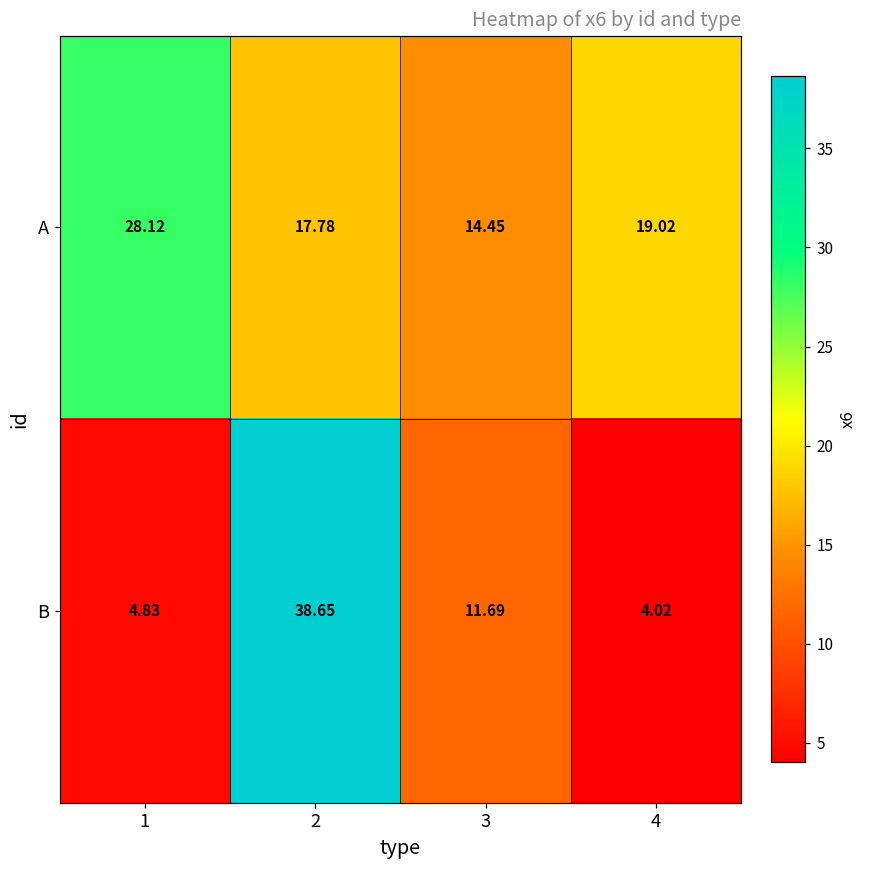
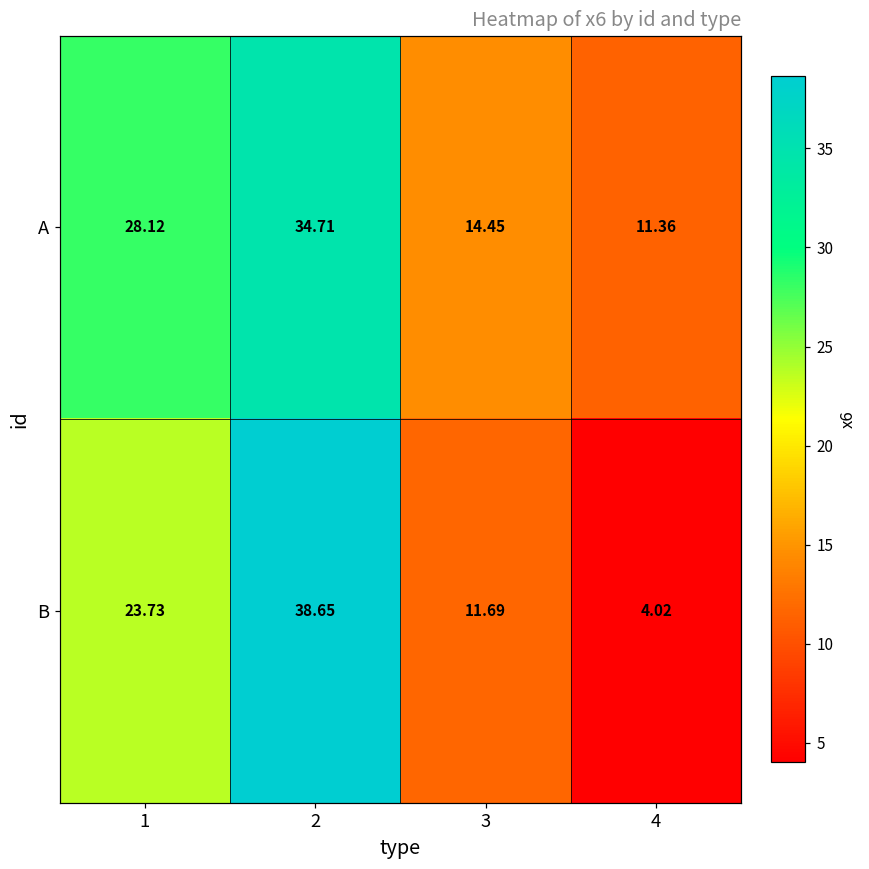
  {
    "A": {
      "1": 28.12,
-     "2": 17.78,
+     "2": 34.71,
      "3": 14.45,
-     "4": 19.02
+     "4": 11.36
    },
    "B": {
-     "1": 4.83,
+     "1": 23.73,
      "2": 38.65,
      "3": 11.69,
      "4": 4.02
    }
  }
